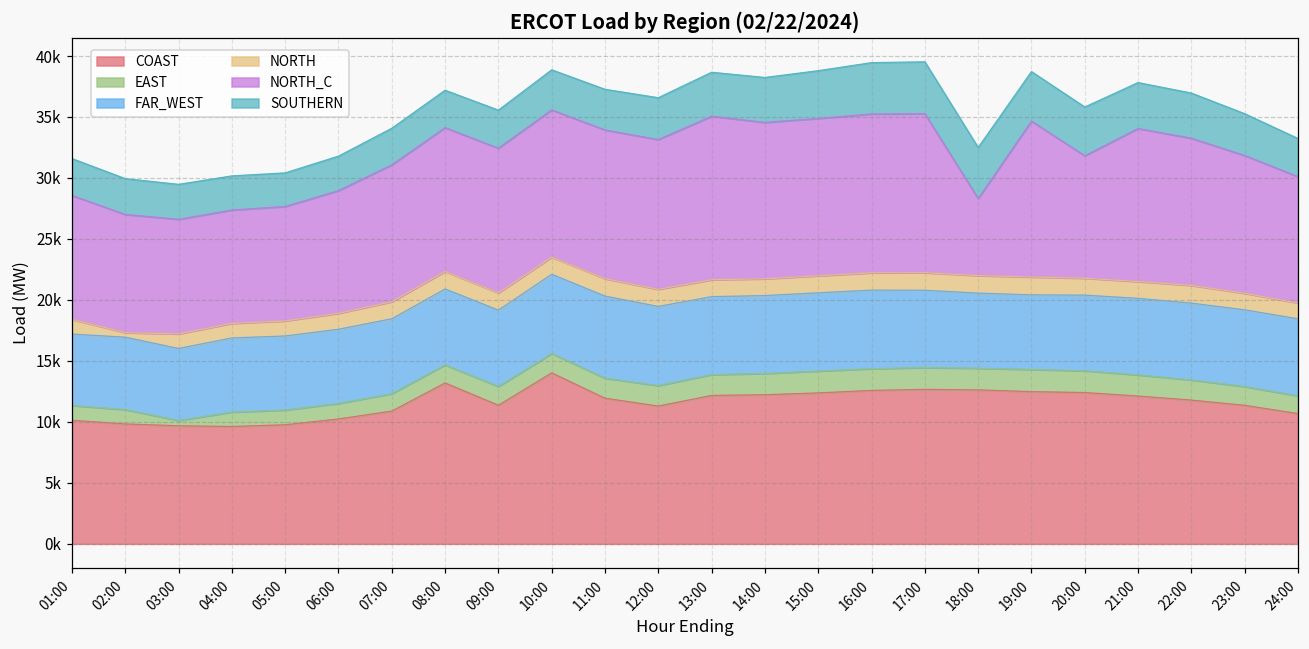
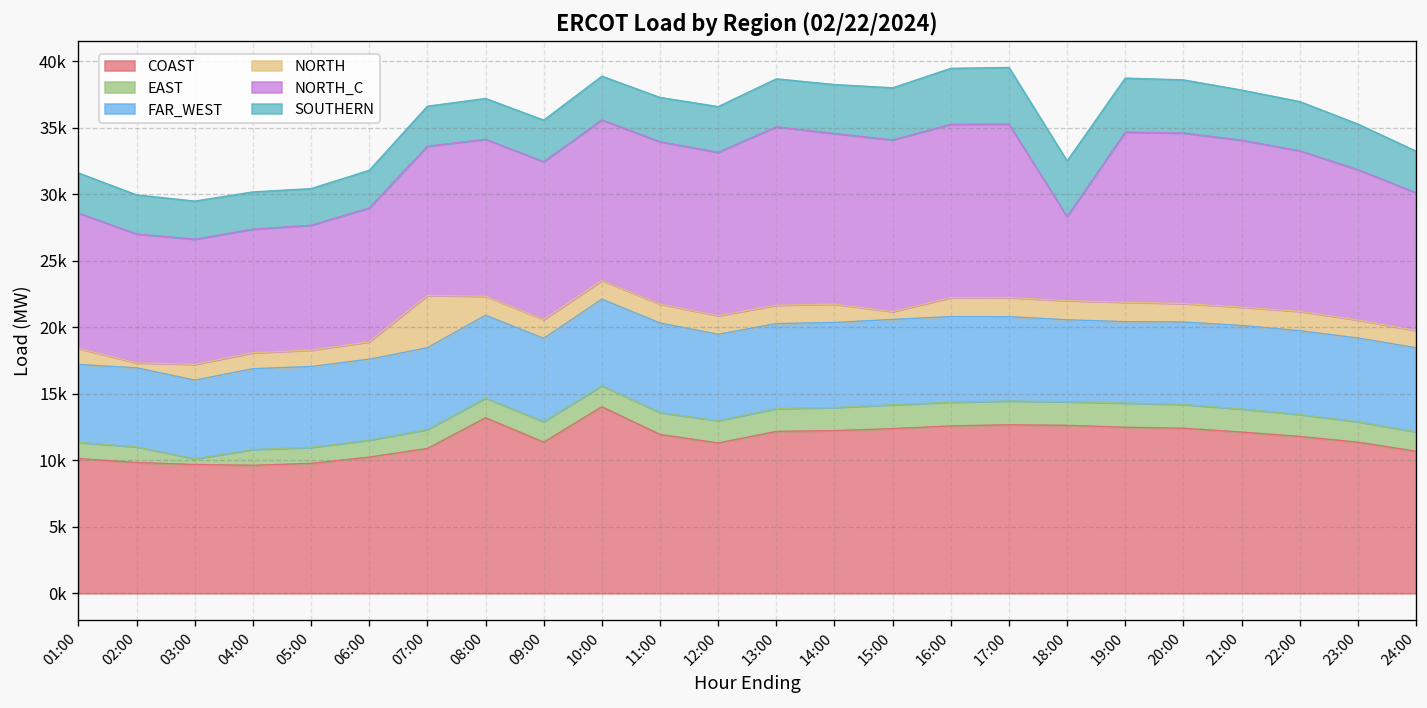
  {
    "COAST": {
      "01:00": 10100,
      "02:00": 9800,
      "03:00": 9700,
      "04:00": 9600,
      "05:00": 9800,
      "06:00": 10200,
      "07:00": 10900,
      "08:00": 13200,
      "09:00": 11400,
      "10:00": 14000,
      "11:00": 11900,
      "12:00": 11300,
      "13:00": 12200,
      "14:00": 12200,
      "15:00": 12400,
      "16:00": 12600,
      "17:00": 12700,
      "18:00": 12600,
      "19:00": 12500,
      "20:00": 12400,
      "21:00": 12100,
      "22:00": 11800,
      "23:00": 11400,
      "24:00": 10700
    },
    "EAST": {
      "01:00": 1200,
      "02:00": 1200,
      "03:00": 400,
      "04:00": 1200,
      "05:00": 1200,
      "06:00": 1300,
      "07:00": 1400,
      "08:00": 1500,
      "09:00": 1500,
      "10:00": 1600,
      "11:00": 1600,
      "12:00": 1700,
      "13:00": 1700,
      "14:00": 1700,
      "15:00": 1800,
      "16:00": 1800,
      "17:00": 1800,
      "18:00": 1800,
      "19:00": 1800,
      "20:00": 1800,
      "21:00": 1700,
      "22:00": 1600,
      "23:00": 1500,
      "24:00": 1500
    },
    "NORTH": {
      "01:00": 1200,
      "02:00": 400,
      "03:00": 1200,
      "04:00": 1200,
      "05:00": 1200,
      "06:00": 1300,
-     "07:00": 1400,
+     "07:00": 3900,
      "08:00": 1400,
      "09:00": 1400,
      "10:00": 1400,
      "11:00": 1400,
      "12:00": 1400,
      "13:00": 1400,
      "14:00": 1400,
-     "15:00": 1400,
+     "15:00": 600,
      "16:00": 1400,
      "17:00": 1400,
      "18:00": 1400,
      "19:00": 1500,
      "20:00": 1400,
      "21:00": 1400,
      "22:00": 1500,
      "23:00": 1400,
      "24:00": 1300
    },
    "NORTH_C": {
      "01:00": 10200,
      "02:00": 9700,
      "03:00": 9400,
      "04:00": 9300,
      "05:00": 9400,
      "06:00": 10100,
      "07:00": 11200,
      "08:00": 11800,
      "09:00": 11900,
      "10:00": 12100,
      "11:00": 12200,
      "12:00": 12300,
      "13:00": 13400,
      "14:00": 12800,
      "15:00": 12900,
      "16:00": 13000,
      "17:00": 13000,
      "18:00": 6300,
      "19:00": 12800,
-     "20:00": 10000,
+     "20:00": 12800,
      "21:00": 12500,
      "22:00": 12100,
      "23:00": 11300,
      "24:00": 10400
    }
  }
